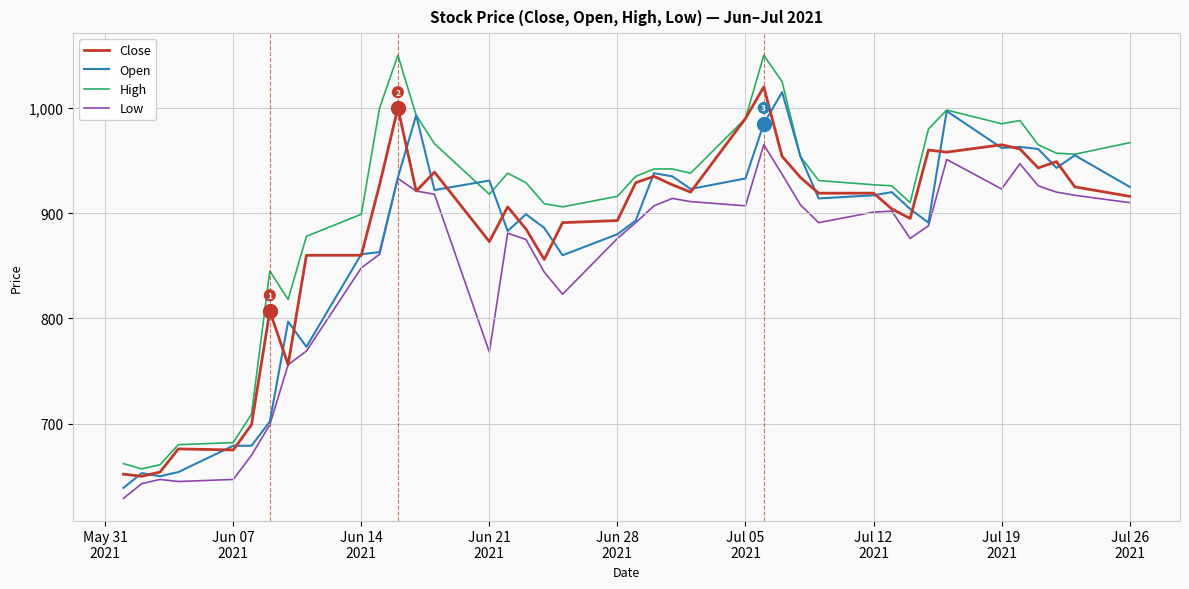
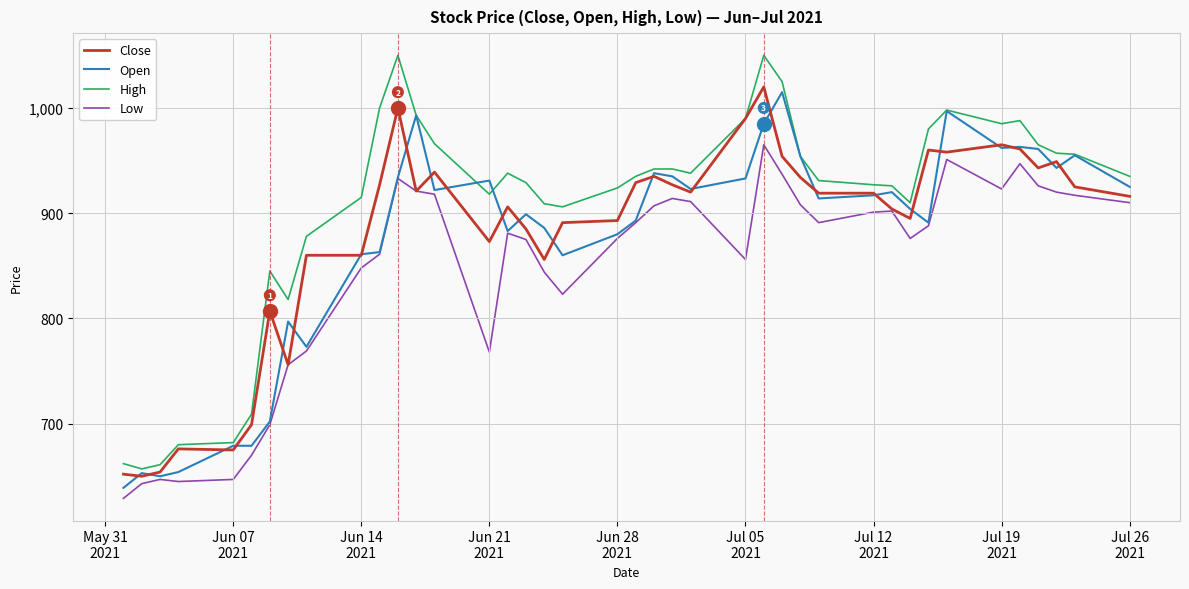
  {
    "High": {
      "Jun 07 2021": 682,
-     "Jun 14 2021": 899,
+     "Jun 14 2021": 915,
      "Jun 21 2021": 918,
-     "Jun 28 2021": 916,
+     "Jun 28 2021": 924,
      "Jul 12 2021": 927,
      "Jul 19 2021": 985,
-     "Jul 26 2021": 967
+     "Jul 26 2021": 935
    },
    "Low": {
      "Jun 07 2021": 647,
      "Jun 14 2021": 848,
      "Jun 21 2021": 768,
      "Jun 28 2021": 876,
-     "Jul 05 2021": 907,
+     "Jul 05 2021": 856,
      "Jul 12 2021": 901,
      "Jul 19 2021": 923,
      "Jul 26 2021": 910
    }
  }
